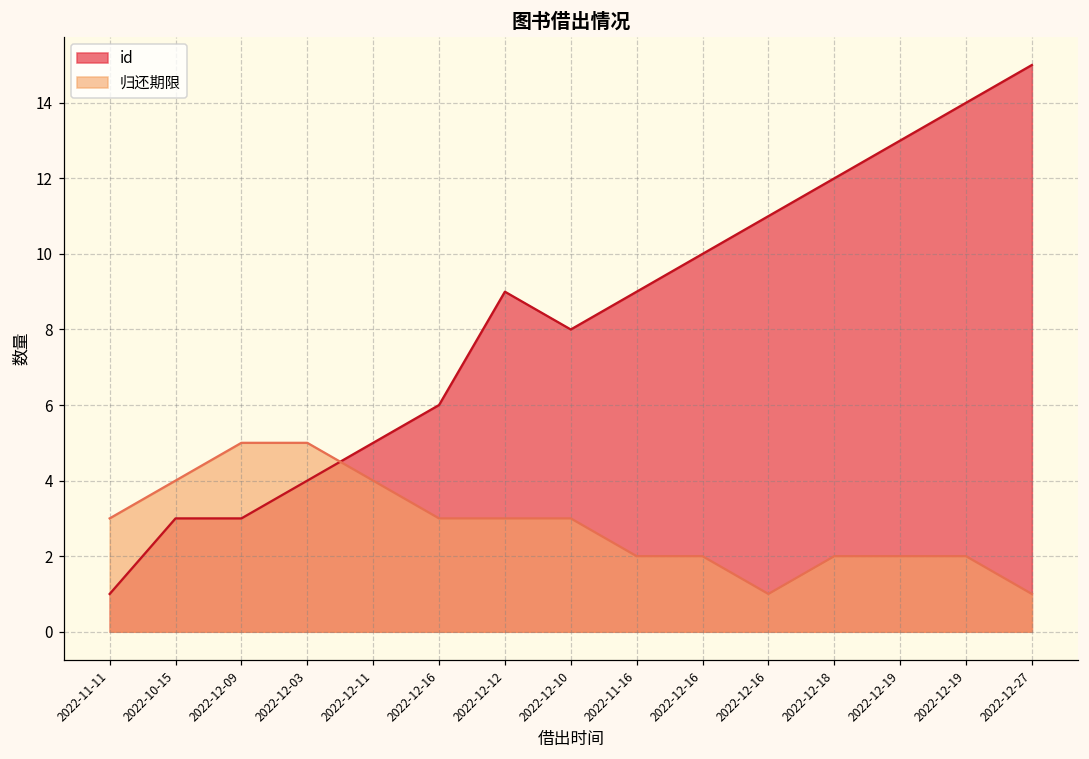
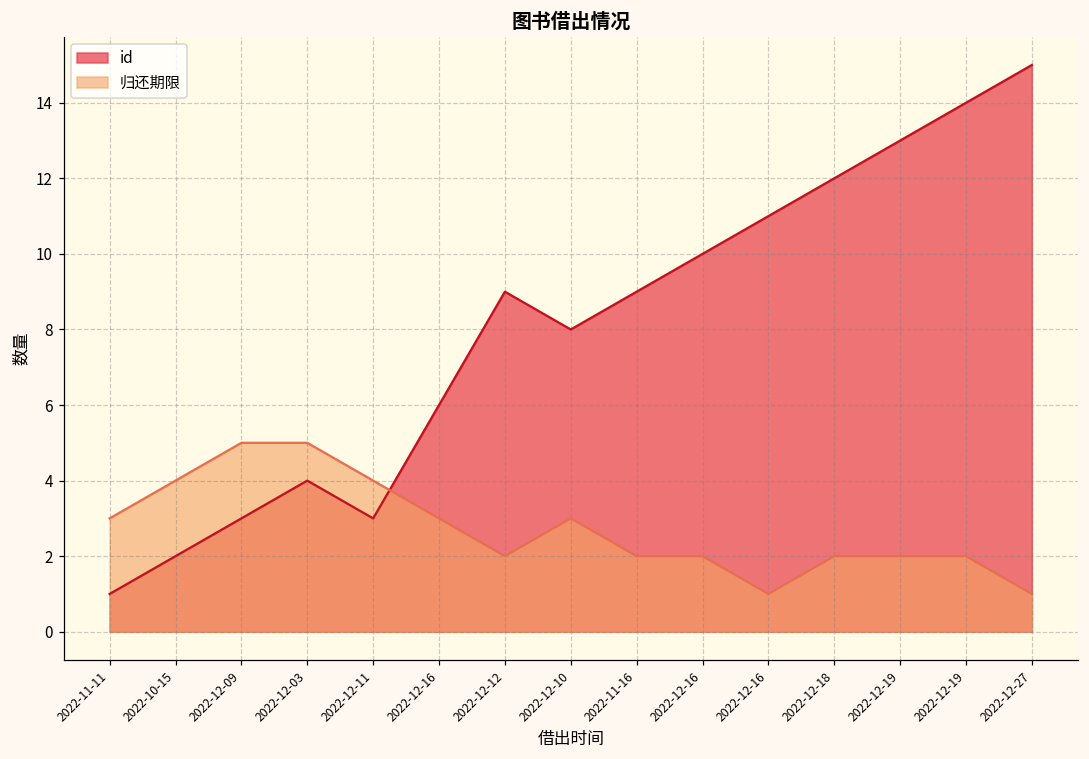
  {
    "id": {
      "2022-11-11": 1,
-     "2022-10-15": 3,
+     "2022-10-15": 2,
      "2022-12-09": 3,
      "2022-12-03": 4,
-     "2022-12-11": 5,
+     "2022-12-11": 3,
      "2022-12-12": 9,
      "2022-12-10": 8,
      "2022-11-16": 9,
      "2022-12-18": 12,
      "2022-12-27": 15
    },
    "归还期限": {
      "2022-11-11": 3,
      "2022-10-15": 4,
      "2022-12-09": 5,
      "2022-12-03": 5,
      "2022-12-11": 4,
-     "2022-12-12": 3,
+     "2022-12-12": 2,
      "2022-12-10": 3,
      "2022-11-16": 2,
      "2022-12-18": 2,
      "2022-12-27": 1
    }
  }
